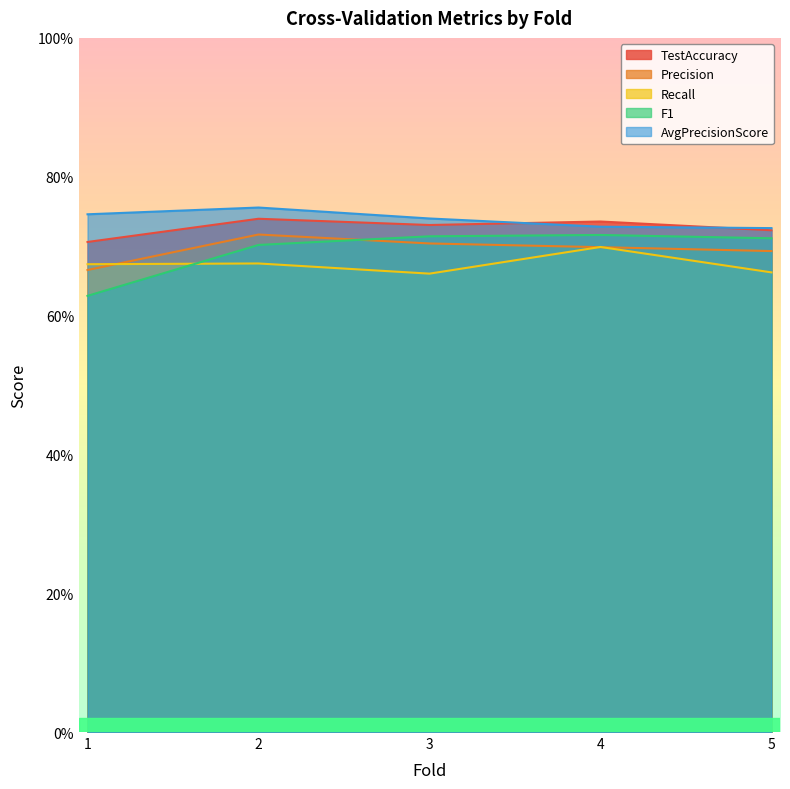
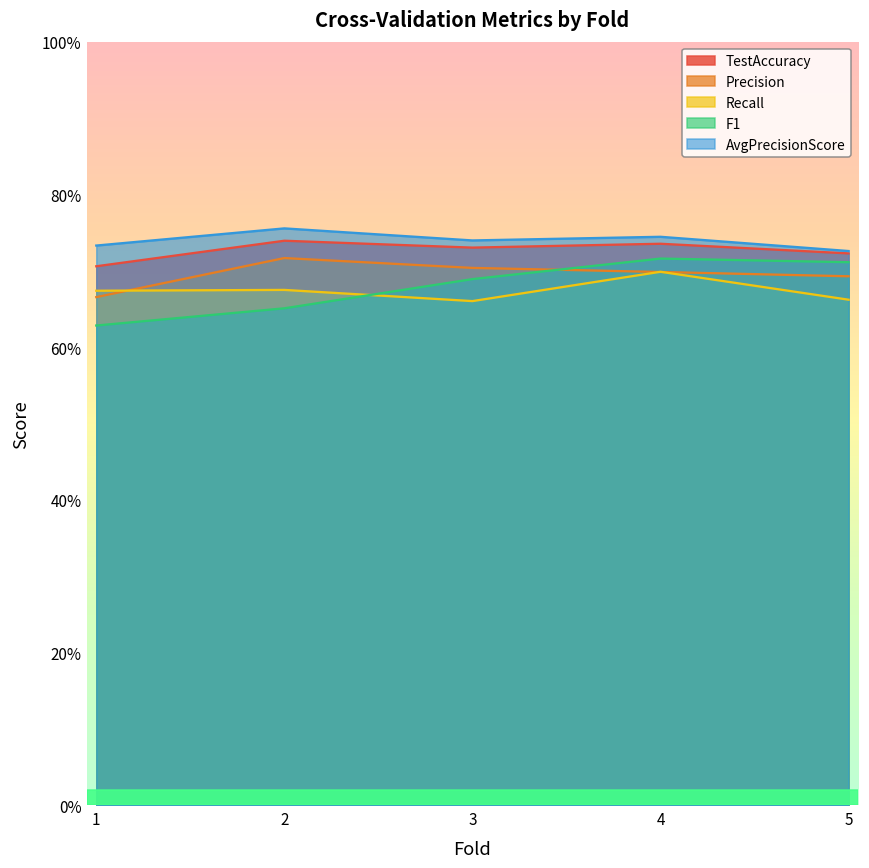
  {
    "Recall": {
      "1": "67%",
      "2": "68%",
      "3": "66%",
      "5": "66%"
    },
    "F1": {
      "1": "63%",
-     "2": "70%",
-     "3": "71%",
+     "2": "65%",
+     "3": "69%",
      "4": "72%",
      "5": "71%"
    },
    "AvgPrecisionScore": {
-     "1": "75%",
+     "1": "73%",
      "2": "76%",
      "3": "74%",
-     "4": "73%"
+     "4": "74%"
    }
  }
